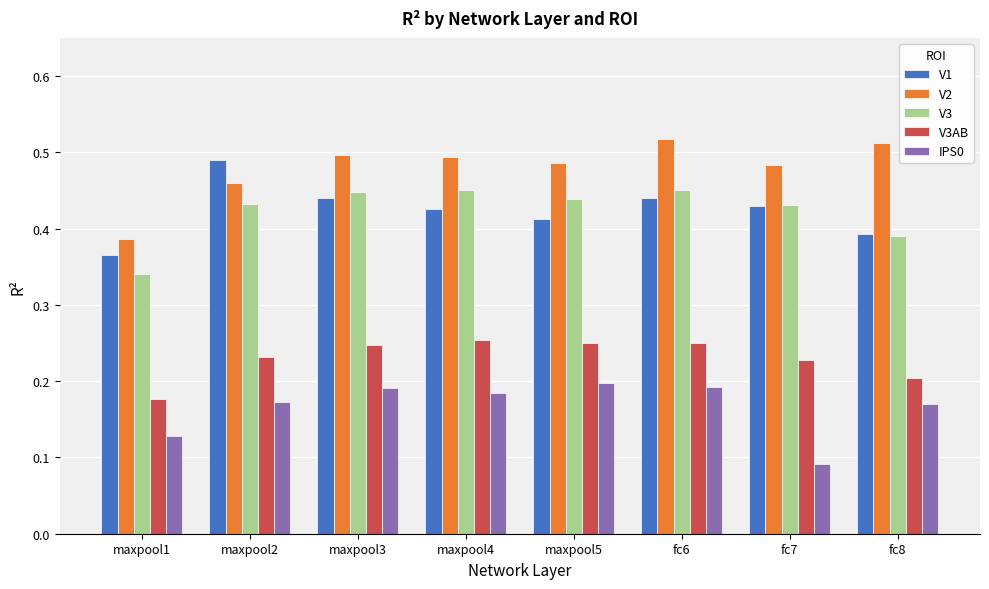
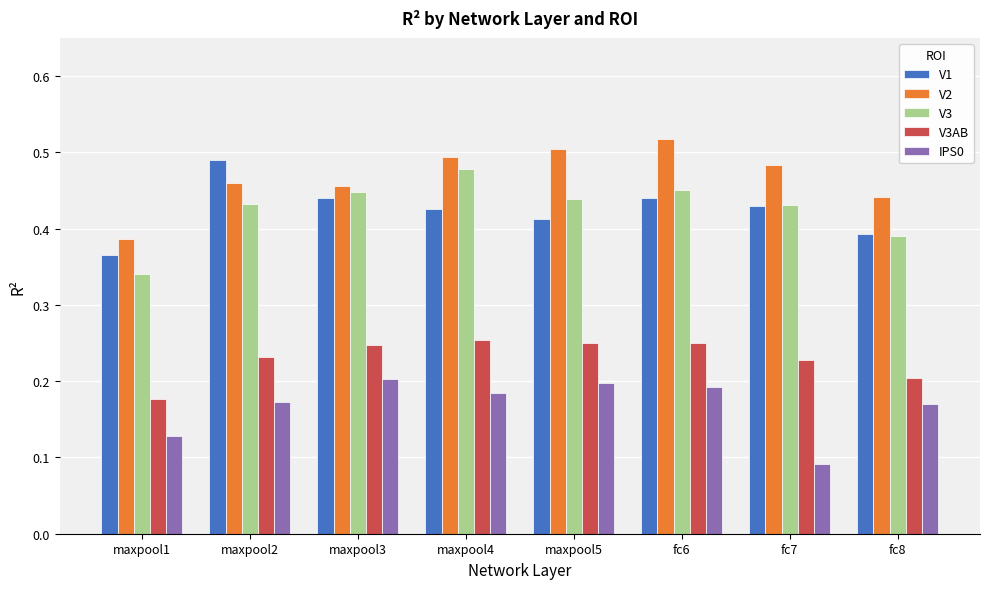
  {
    "V1": {
      "maxpool1": 0.37,
      "maxpool2": 0.49,
      "maxpool3": 0.44,
      "maxpool4": 0.43,
      "maxpool5": 0.41,
      "fc6": 0.44,
      "fc7": 0.43,
      "fc8": 0.39
    },
    "V2": {
      "maxpool1": 0.39,
      "maxpool2": 0.46,
-     "maxpool3": 0.50,
+     "maxpool3": 0.46,
      "maxpool4": 0.49,
-     "maxpool5": 0.49,
+     "maxpool5": 0.50,
      "fc6": 0.52,
      "fc7": 0.48,
-     "fc8": 0.51
+     "fc8": 0.44
    },
    "V3": {
      "maxpool1": 0.34,
      "maxpool2": 0.43,
      "maxpool3": 0.45,
-     "maxpool4": 0.45,
+     "maxpool4": 0.48,
      "maxpool5": 0.44,
      "fc6": 0.45,
      "fc7": 0.43,
      "fc8": 0.39
    },
    "V3AB": {
      "maxpool1": 0.18,
      "maxpool2": 0.23,
      "maxpool3": 0.25,
      "maxpool4": 0.25,
      "maxpool5": 0.25,
      "fc6": 0.25,
      "fc7": 0.23,
      "fc8": 0.20
    },
    "IPS0": {
      "maxpool1": 0.13,
      "maxpool2": 0.17,
-     "maxpool3": 0.19,
+     "maxpool3": 0.20,
      "maxpool4": 0.18,
      "maxpool5": 0.20,
      "fc6": 0.19,
      "fc7": 0.09,
      "fc8": 0.17
    }
  }
